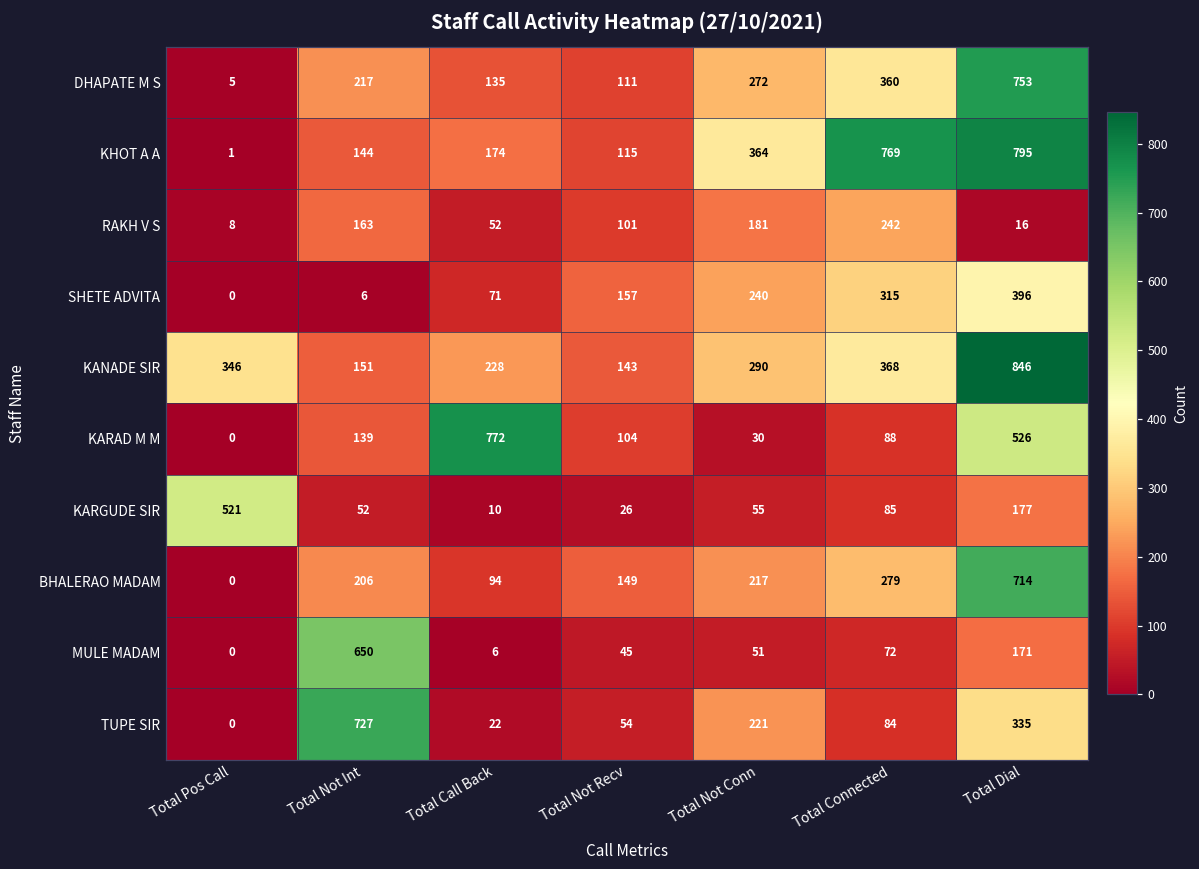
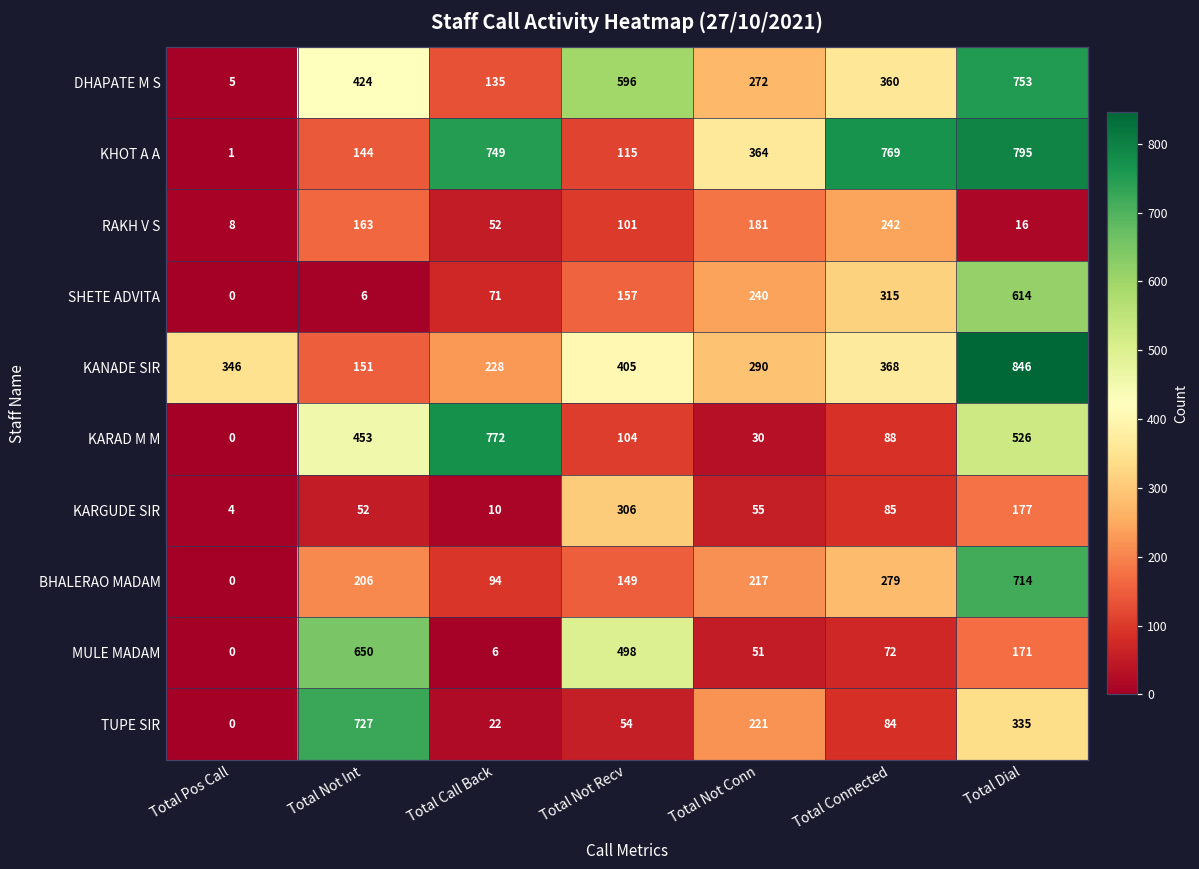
  {
    "DHAPATE M S": {
      "Total Pos Call": 5,
-     "Total Not Int": 217,
+     "Total Not Int": 424,
      "Total Call Back": 135,
-     "Total Not Recv": 111,
+     "Total Not Recv": 596,
      "Total Not Conn": 272,
      "Total Connected": 360,
      "Total Dial": 753
    },
    "KHOT A A": {
      "Total Pos Call": 1,
      "Total Not Int": 144,
-     "Total Call Back": 174,
+     "Total Call Back": 749,
      "Total Not Recv": 115,
      "Total Not Conn": 364,
      "Total Connected": 769,
      "Total Dial": 795
    },
    "RAKH V S": {
      "Total Pos Call": 8,
      "Total Not Int": 163,
      "Total Call Back": 52,
      "Total Not Recv": 101,
      "Total Not Conn": 181,
      "Total Connected": 242,
      "Total Dial": 16
    },
    "SHETE ADVITA": {
      "Total Pos Call": 0,
      "Total Not Int": 6,
      "Total Call Back": 71,
      "Total Not Recv": 157,
      "Total Not Conn": 240,
      "Total Connected": 315,
-     "Total Dial": 396
+     "Total Dial": 614
    },
    "KANADE SIR": {
      "Total Pos Call": 346,
      "Total Not Int": 151,
      "Total Call Back": 228,
-     "Total Not Recv": 143,
+     "Total Not Recv": 405,
      "Total Not Conn": 290,
      "Total Connected": 368,
      "Total Dial": 846
    },
    "KARAD M M": {
      "Total Pos Call": 0,
-     "Total Not Int": 139,
+     "Total Not Int": 453,
      "Total Call Back": 772,
      "Total Not Recv": 104,
      "Total Not Conn": 30,
      "Total Connected": 88,
      "Total Dial": 526
    },
    "KARGUDE SIR": {
-     "Total Pos Call": 521,
+     "Total Pos Call": 4,
      "Total Not Int": 52,
      "Total Call Back": 10,
-     "Total Not Recv": 26,
+     "Total Not Recv": 306,
      "Total Not Conn": 55,
      "Total Connected": 85,
      "Total Dial": 177
    },
    "BHALERAO MADAM": {
      "Total Pos Call": 0,
      "Total Not Int": 206,
      "Total Call Back": 94,
      "Total Not Recv": 149,
      "Total Not Conn": 217,
      "Total Connected": 279,
      "Total Dial": 714
    },
    "MULE MADAM": {
      "Total Pos Call": 0,
      "Total Not Int": 650,
      "Total Call Back": 6,
-     "Total Not Recv": 45,
+     "Total Not Recv": 498,
      "Total Not Conn": 51,
      "Total Connected": 72,
      "Total Dial": 171
    },
    "TUPE SIR": {
      "Total Pos Call": 0,
      "Total Not Int": 727,
      "Total Call Back": 22,
      "Total Not Recv": 54,
      "Total Not Conn": 221,
      "Total Connected": 84,
      "Total Dial": 335
    }
  }
